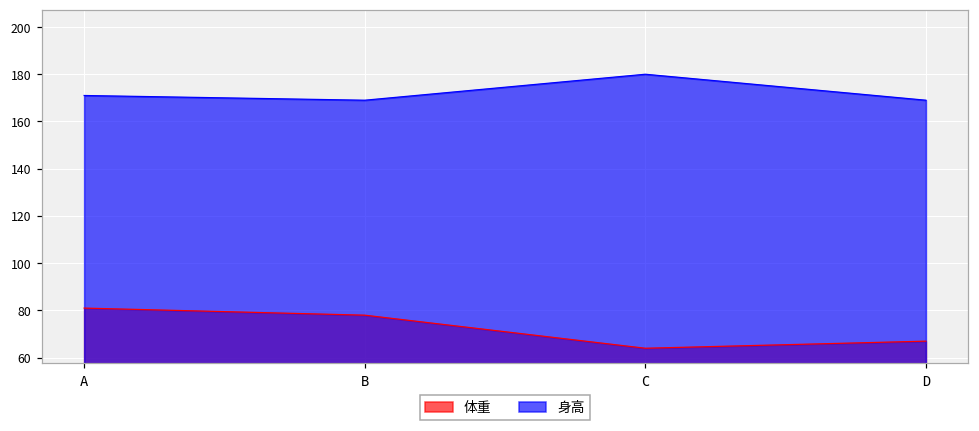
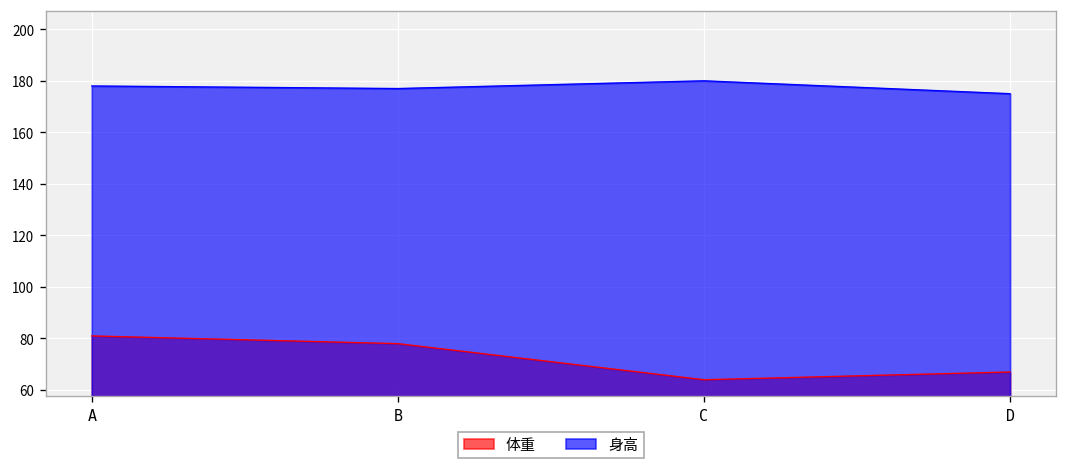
  {
    "体重": {
      "A": 81,
      "B": 78,
      "C": 64,
      "D": 67
    },
    "身高": {
-     "A": 171,
-     "B": 169,
+     "A": 178,
+     "B": 177,
      "C": 180,
-     "D": 169
+     "D": 175
    }
  }
